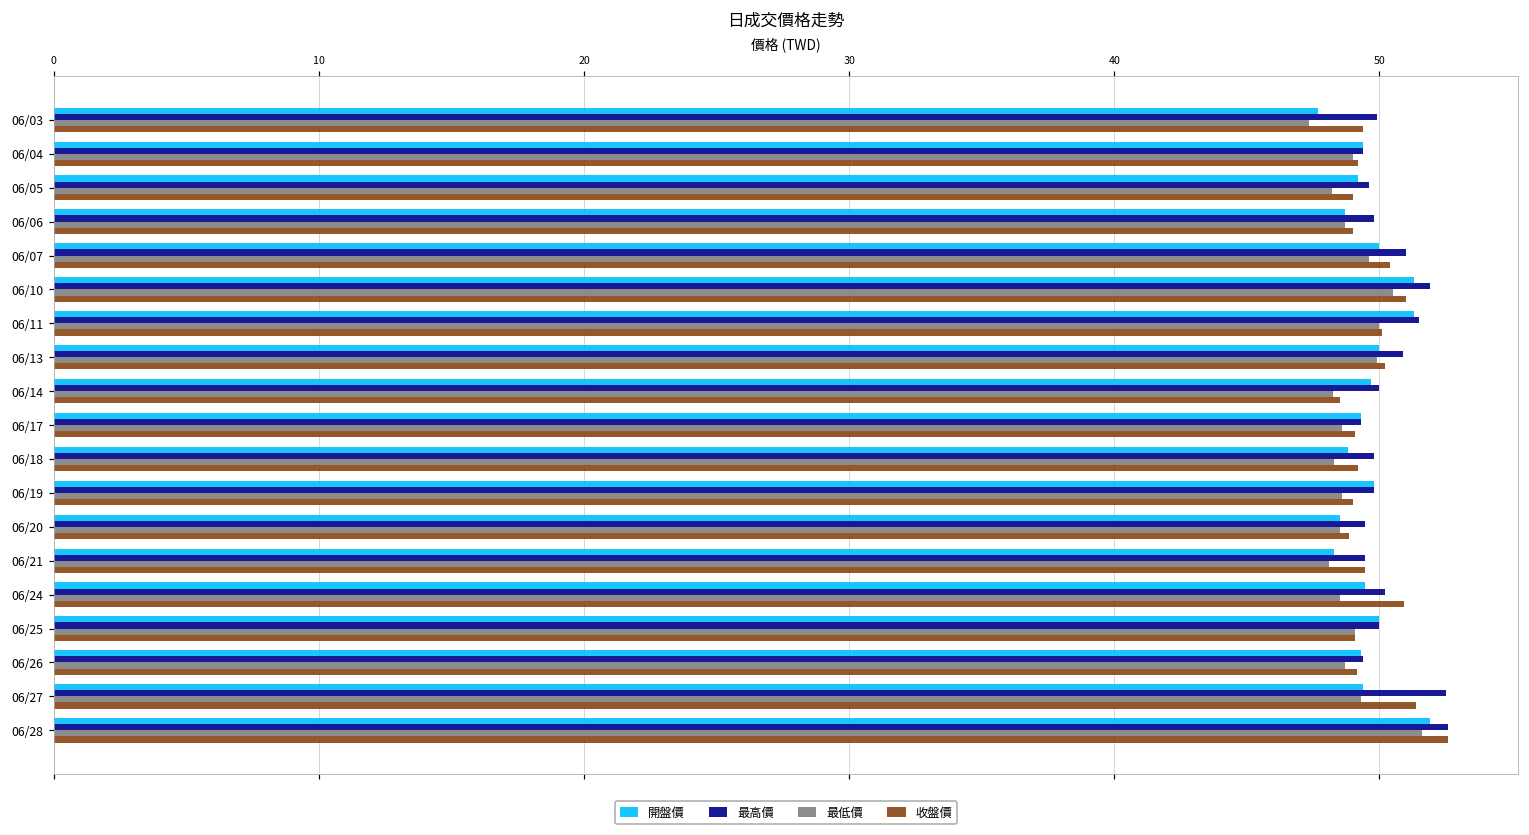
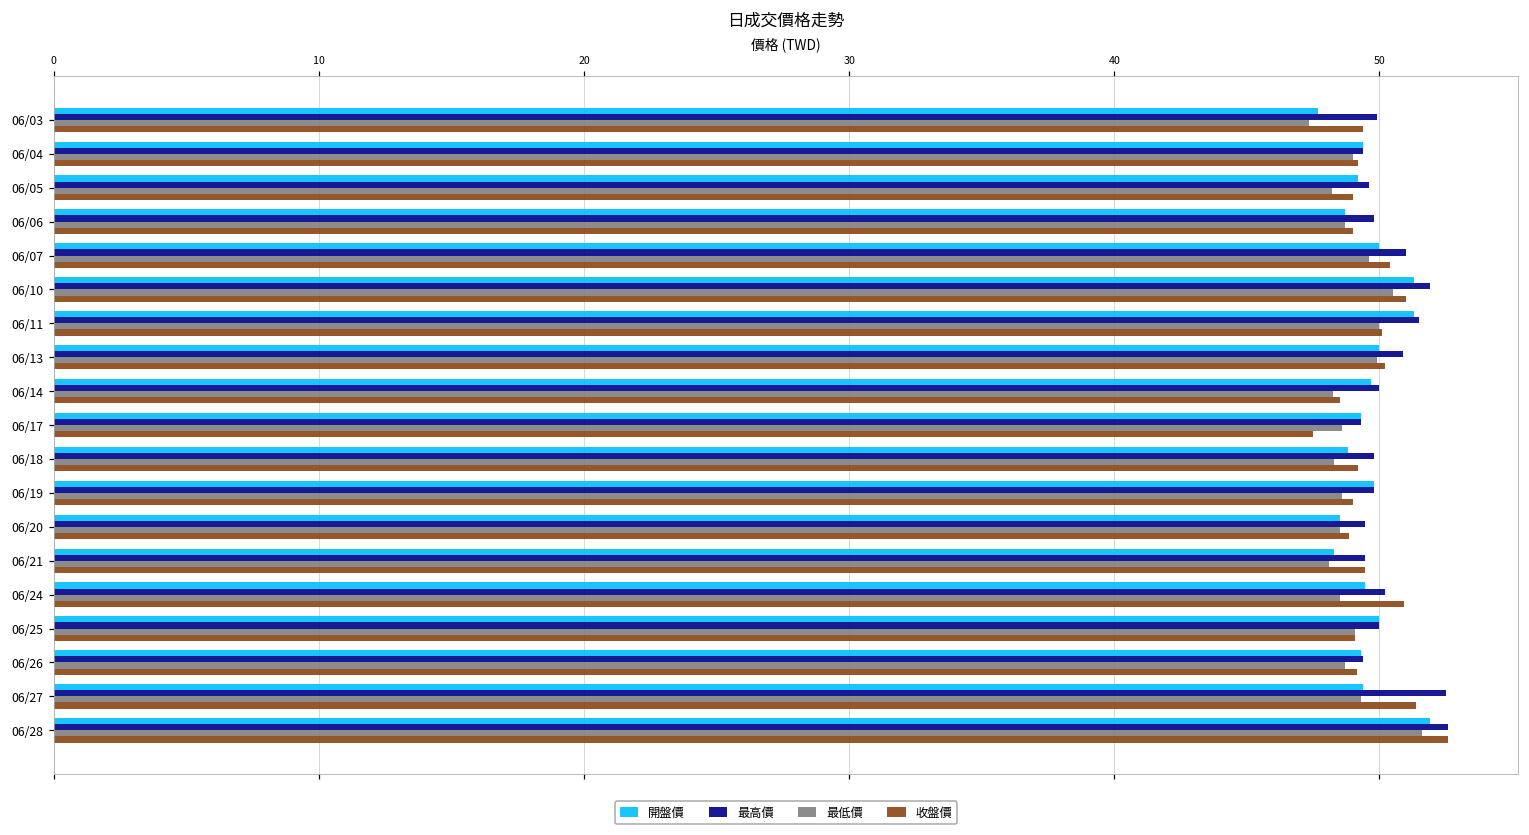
  {
    "開盤價": {
      "06/03": 47.7,
      "06/04": 49.4,
      "06/05": 49.2,
      "06/06": 48.7,
      "06/07": 50.0,
      "06/10": 51.3,
      "06/11": 51.3,
      "06/13": 50.0,
      "06/14": 49.7,
      "06/17": 49.3,
      "06/18": 48.8,
      "06/19": 49.8,
      "06/20": 48.5,
      "06/21": 48.3,
      "06/24": 49.5,
      "06/25": 50.0,
      "06/26": 49.3,
      "06/27": 49.4,
      "06/28": 51.9
    },
    "最高價": {
      "06/03": 49.9,
      "06/04": 49.4,
      "06/05": 49.6,
      "06/06": 49.8,
      "06/07": 51.0,
      "06/10": 51.9,
      "06/11": 51.5,
      "06/13": 50.9,
      "06/14": 50.0,
      "06/17": 49.3,
      "06/18": 49.8,
      "06/19": 49.8,
      "06/20": 49.5,
      "06/21": 49.5,
      "06/24": 50.2,
      "06/25": 50.0,
      "06/26": 49.4,
      "06/27": 52.5,
      "06/28": 52.6
    },
    "最低價": {
      "06/03": 47.4,
      "06/04": 49.0,
      "06/05": 48.2,
      "06/06": 48.7,
      "06/07": 49.6,
      "06/10": 50.5,
      "06/11": 50.0,
      "06/13": 49.9,
      "06/14": 48.3,
      "06/17": 48.6,
      "06/18": 48.3,
      "06/19": 48.6,
      "06/20": 48.5,
      "06/21": 48.1,
      "06/24": 48.5,
      "06/25": 49.1,
      "06/26": 48.7,
      "06/27": 49.3,
      "06/28": 51.6
    },
    "收盤價": {
      "06/03": 49.4,
      "06/04": 49.2,
      "06/05": 49.0,
      "06/06": 49.0,
      "06/07": 50.4,
      "06/10": 51.0,
      "06/11": 50.1,
      "06/13": 50.2,
      "06/14": 48.5,
-     "06/17": 49.1,
+     "06/17": 47.5,
      "06/18": 49.2,
      "06/19": 49.0,
      "06/20": 48.9,
      "06/21": 49.5,
      "06/24": 50.9,
      "06/25": 49.1,
      "06/26": 49.2,
      "06/27": 51.4,
      "06/28": 52.6
    }
  }
